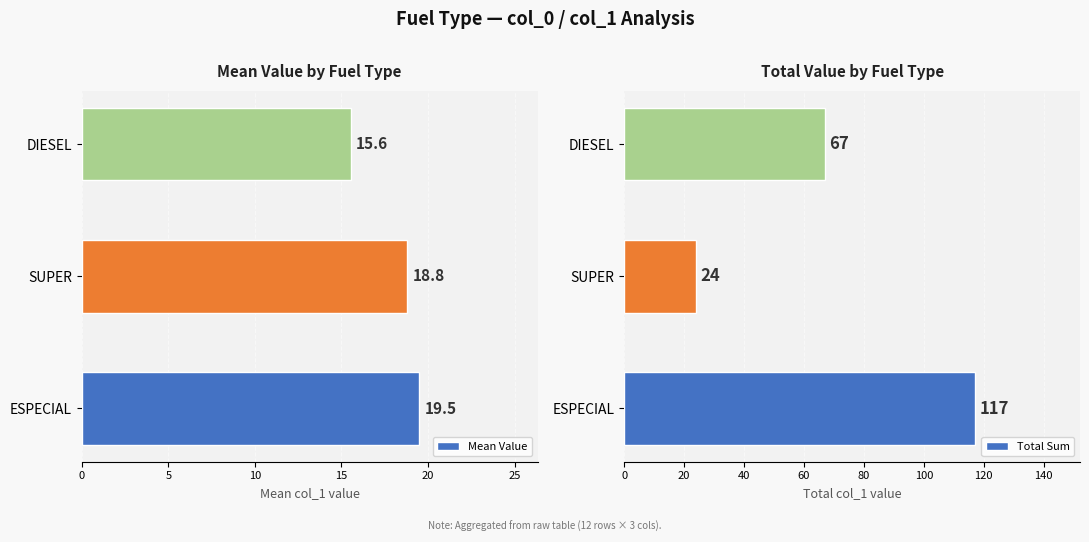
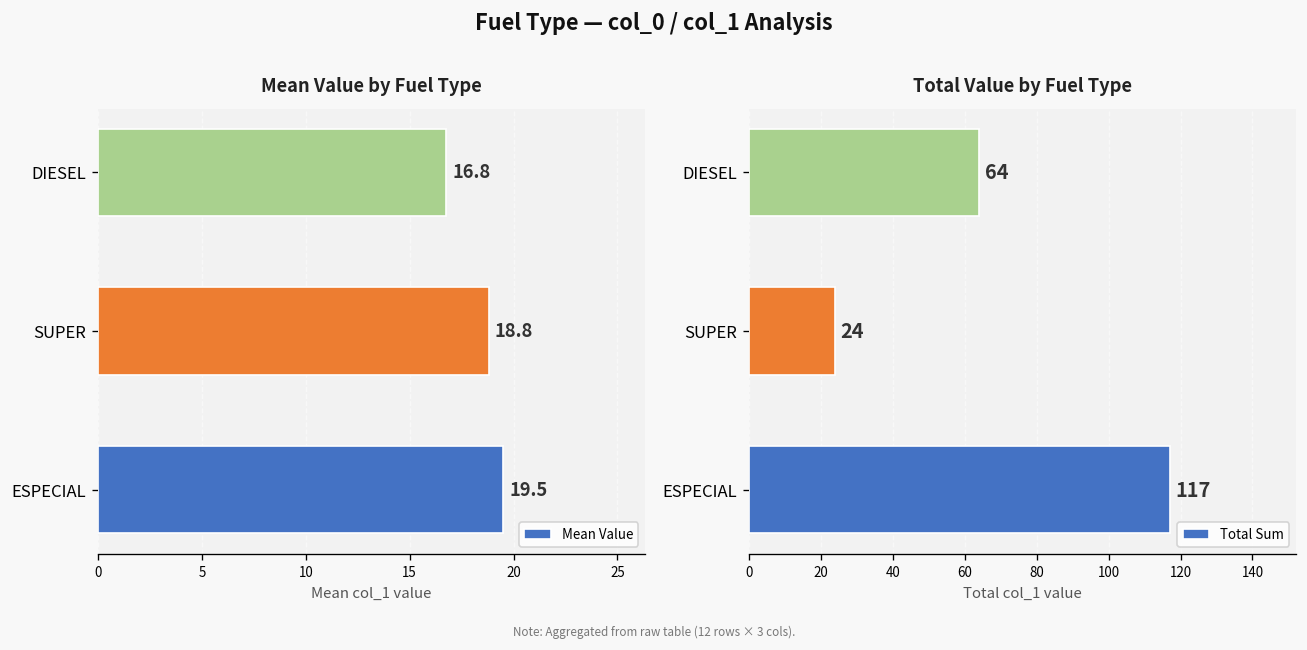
  {
    "Mean Value by Fuel Type": {
-     "DIESEL": 15.6,
+     "DIESEL": 16.8,
      "SUPER": 18.8,
      "ESPECIAL": 19.5
    },
    "Total Value by Fuel Type": {
-     "DIESEL": 67,
+     "DIESEL": 64,
      "SUPER": 24,
      "ESPECIAL": 117
    }
  }
